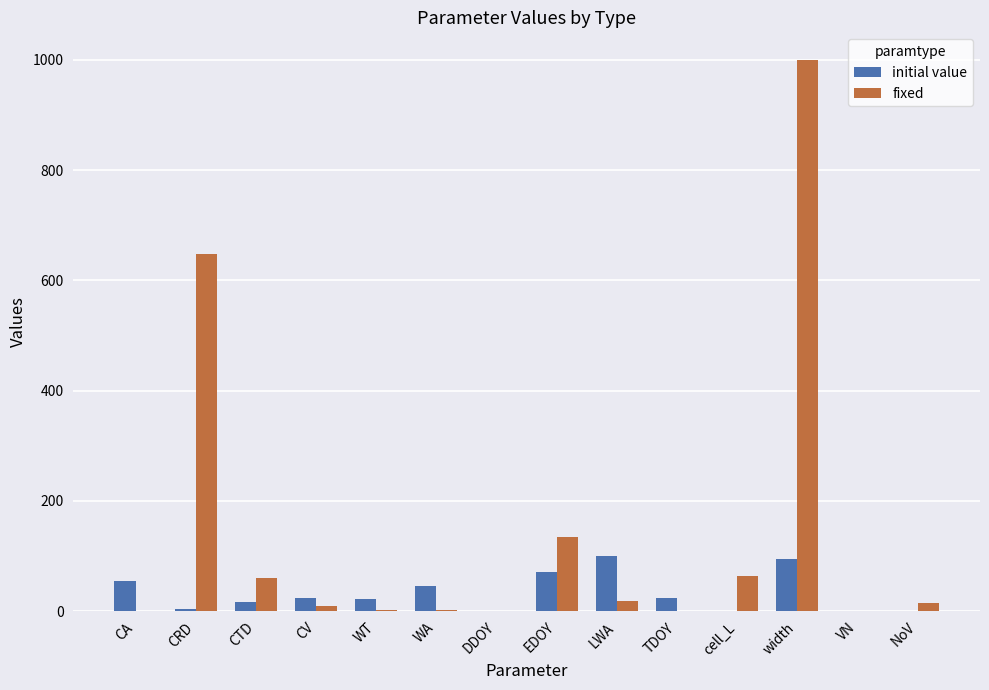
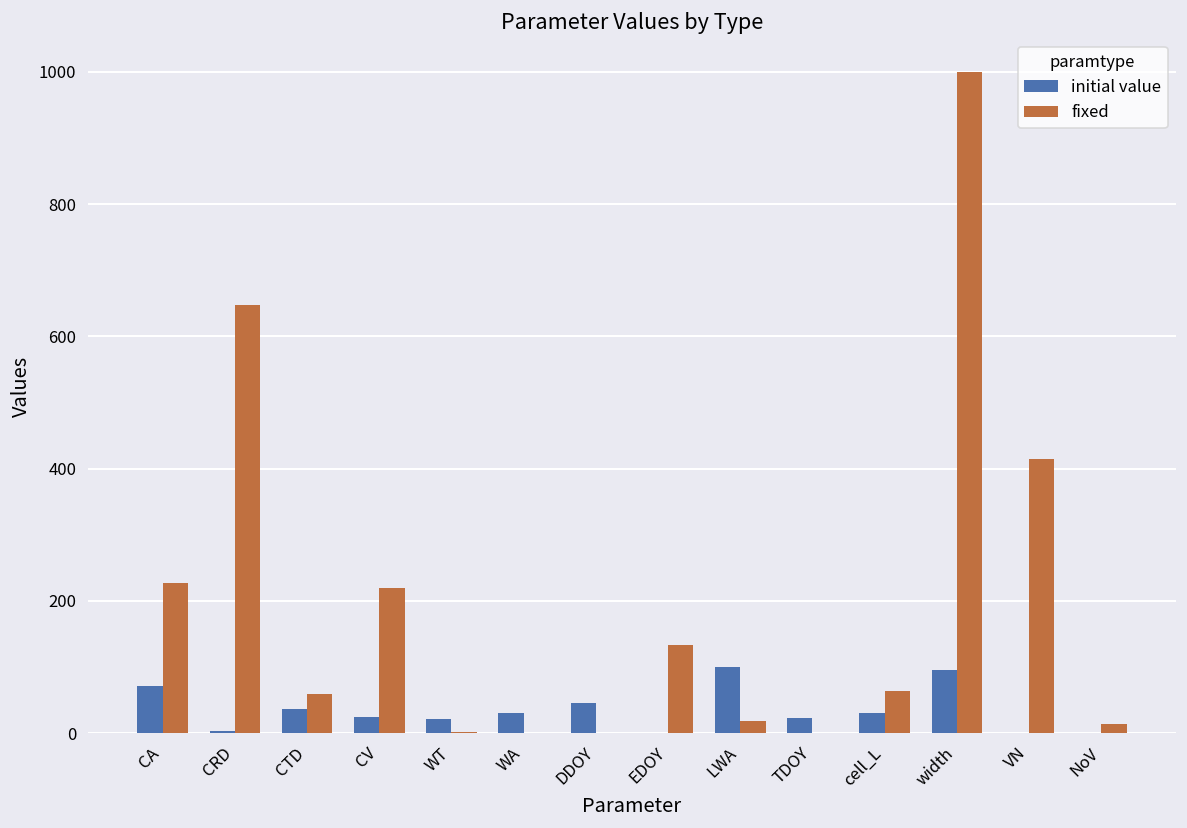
  {
    "initial value": {
-     "CA": 50,
-     "CTD": 20,
+     "CA": 70,
+     "CTD": 40,
      "CV": 20,
      "WT": 20,
-     "WA": 50,
-     "DDOY": 0,
-     "EDOY": 70,
+     "WA": 30,
+     "DDOY": 50,
+     "EDOY": 0,
      "LWA": 100,
      "TDOY": 20,
-     "cell_L": 0,
+     "cell_L": 30,
      "width": 100,
      "VN": 0,
      "NoV": 0
    },
    "fixed": {
-     "CA": 0,
+     "CA": 230,
      "CRD": 650,
      "CTD": 60,
-     "CV": 10,
+     "CV": 220,
      "EDOY": 130,
      "LWA": 20,
      "cell_L": 60,
      "width": 1000,
-     "VN": 0,
+     "VN": 410,
      "NoV": 10
    }
  }
